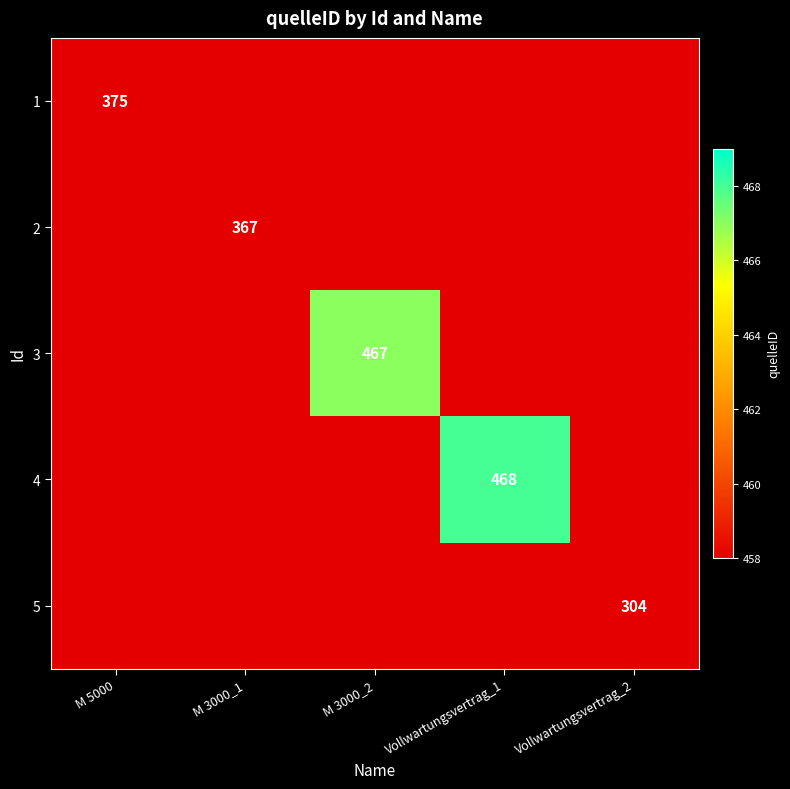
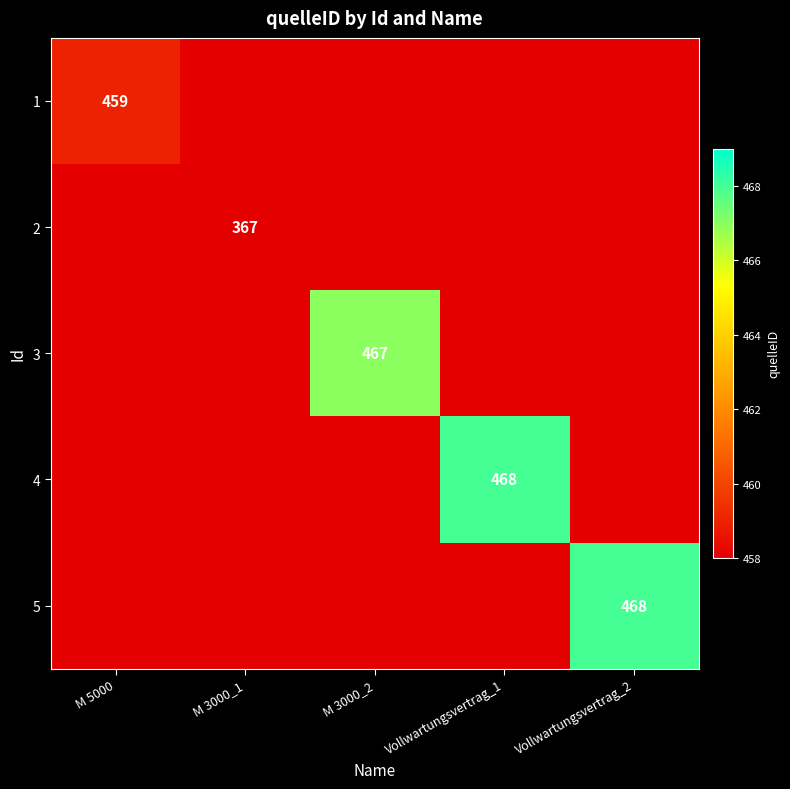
  {
    "1": {
-     "M 5000": 375
+     "M 5000": 459
    },
    "2": {
      "M 3000_1": 367
    },
    "3": {
      "M 3000_2": 467
    },
    "4": {
      "Vollwartungsvertrag_1": 468
    },
    "5": {
-     "Vollwartungsvertrag_2": 304
+     "Vollwartungsvertrag_2": 468
    }
  }
